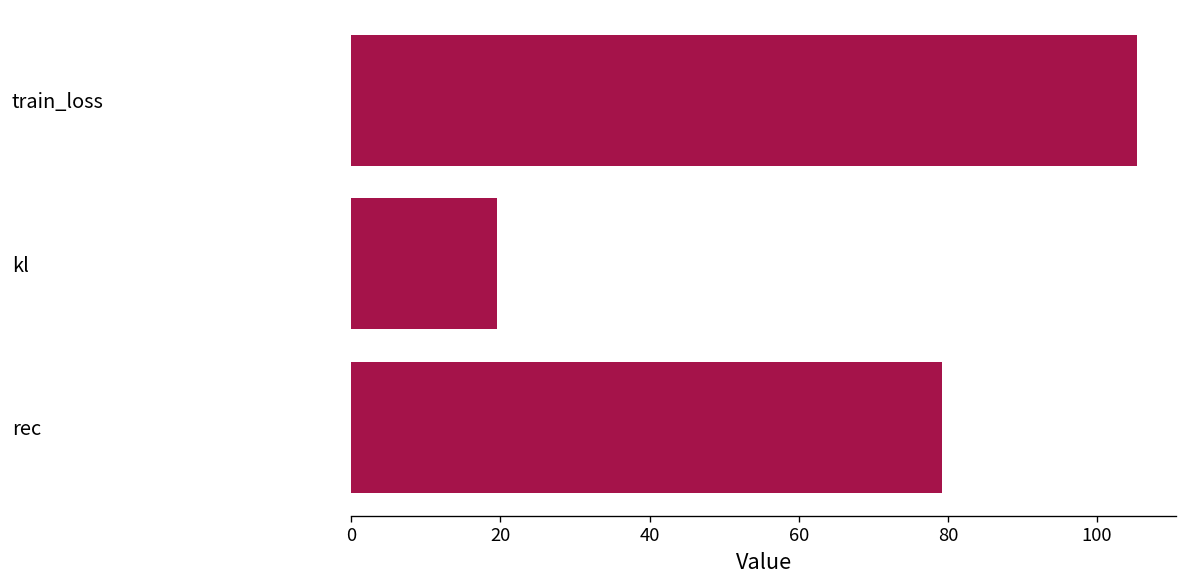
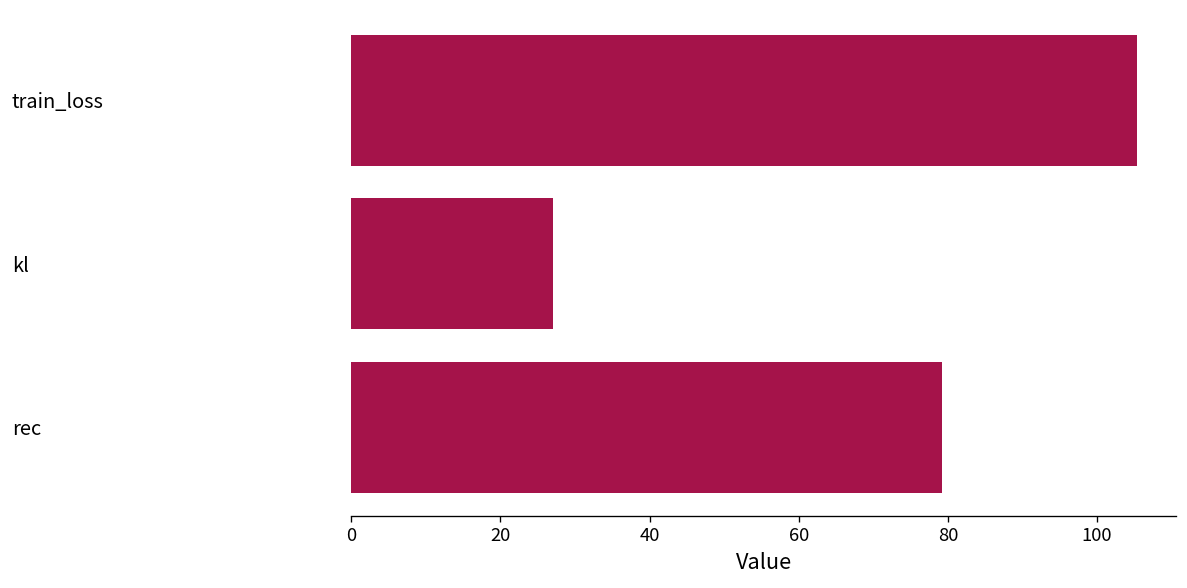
  {
    "train_loss": 105,
-   "kl": 20,
+   "kl": 27,
    "rec": 79
  }
